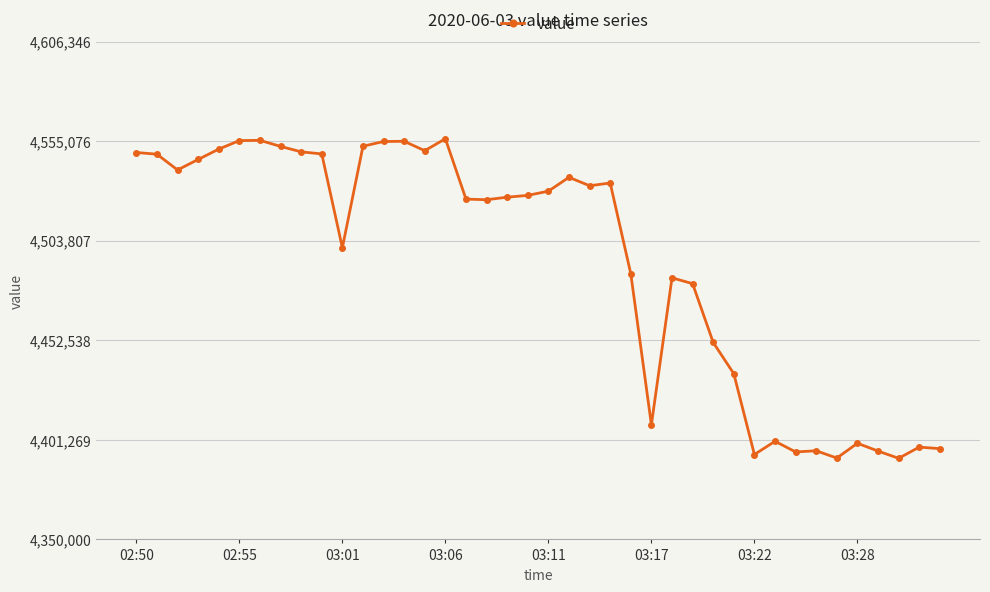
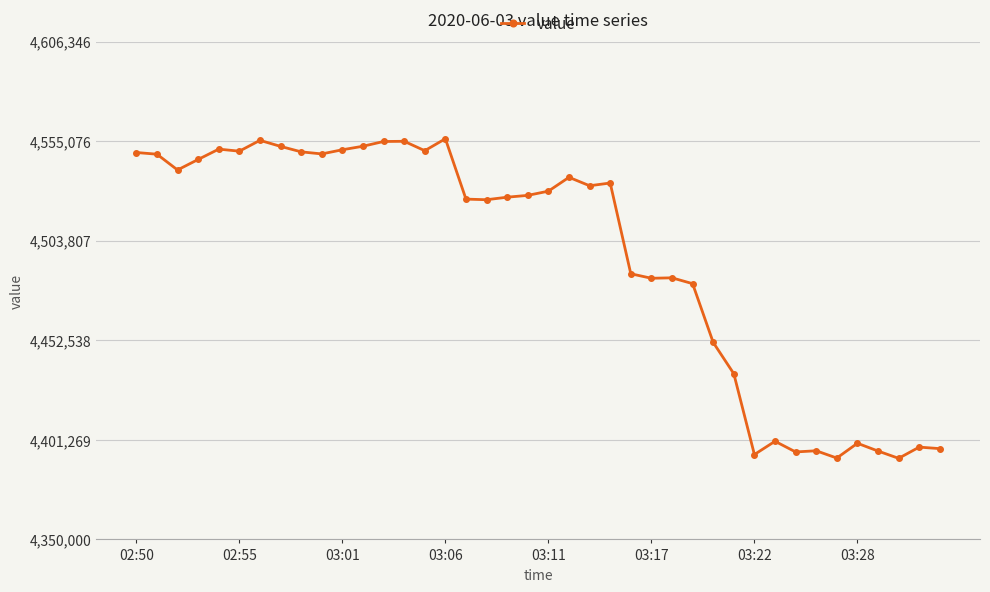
  {
    "02:50": "4,549,000",
-   "02:55": "4,555,000",
-   "03:01": "4,500,000",
+   "02:55": "4,550,000",
+   "03:01": "4,551,000",
    "03:06": "4,556,000",
    "03:11": "4,529,000",
-   "03:17": "4,409,000",
+   "03:17": "4,484,000",
    "03:22": "4,394,000",
    "03:28": "4,400,000"
  }
